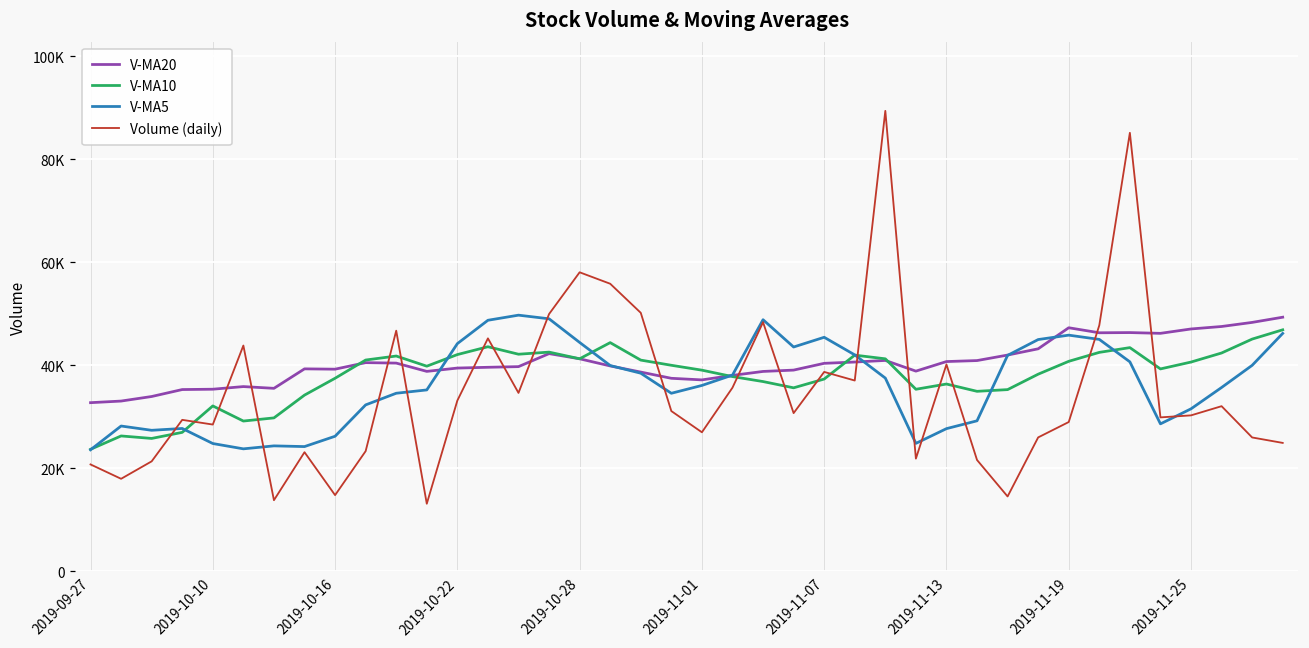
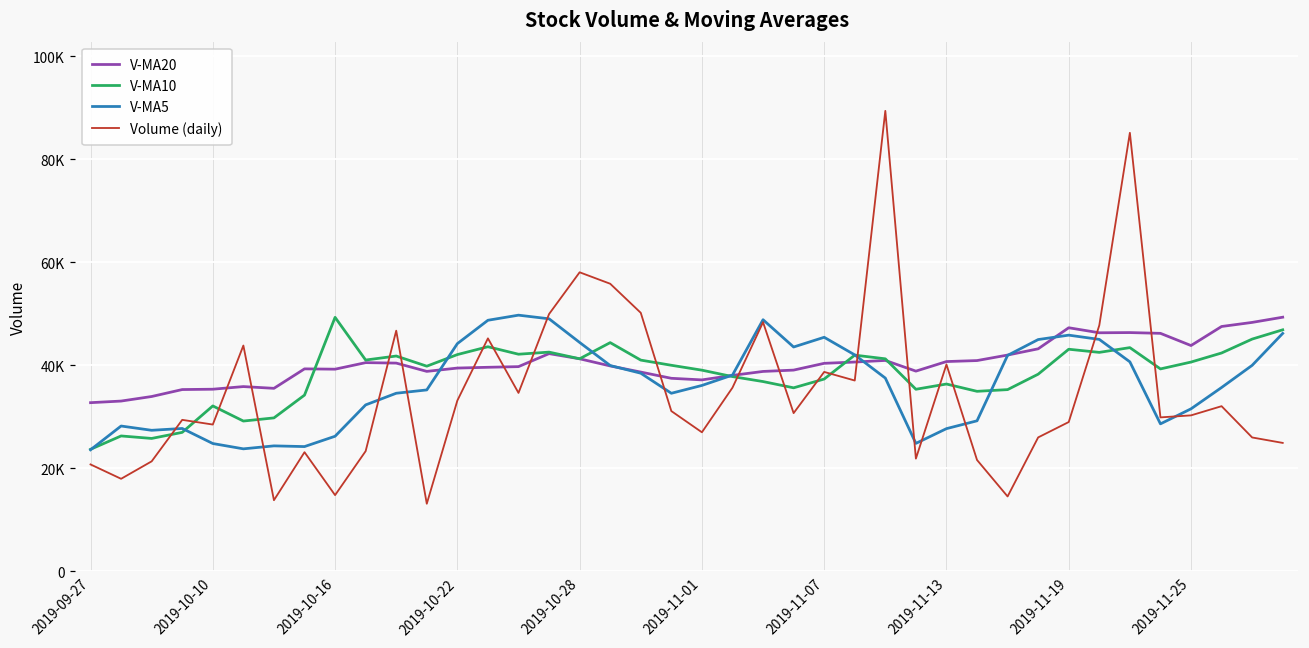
  {
    "V-MA20": {
      "2019-09-27": 33000,
      "2019-10-10": 35000,
      "2019-10-16": 39000,
      "2019-10-22": 39000,
      "2019-11-01": 37000,
      "2019-11-07": 40000,
      "2019-11-13": 41000,
      "2019-11-19": 47000,
-     "2019-11-25": 47000
+     "2019-11-25": 44000
    },
    "V-MA10": {
      "2019-10-10": 32000,
-     "2019-10-16": 37000,
+     "2019-10-16": 49000,
      "2019-10-22": 42000,
      "2019-11-01": 39000,
      "2019-11-07": 37000,
      "2019-11-13": 36000,
-     "2019-11-19": 41000,
+     "2019-11-19": 43000,
      "2019-11-25": 41000
    },
    "V-MA5": {
      "2019-10-10": 25000,
      "2019-10-16": 26000,
      "2019-10-22": 44000,
      "2019-10-28": 44000,
      "2019-11-01": 36000,
      "2019-11-07": 45000,
      "2019-11-13": 28000,
      "2019-11-19": 46000,
      "2019-11-25": 32000
    },
    "Volume (daily)": {
      "2019-09-27": 21000,
      "2019-10-10": 28000,
      "2019-10-16": 15000,
      "2019-10-22": 33000,
      "2019-10-28": 58000,
      "2019-11-01": 27000,
      "2019-11-07": 39000,
      "2019-11-13": 40000,
      "2019-11-19": 29000,
      "2019-11-25": 30000
    }
  }
